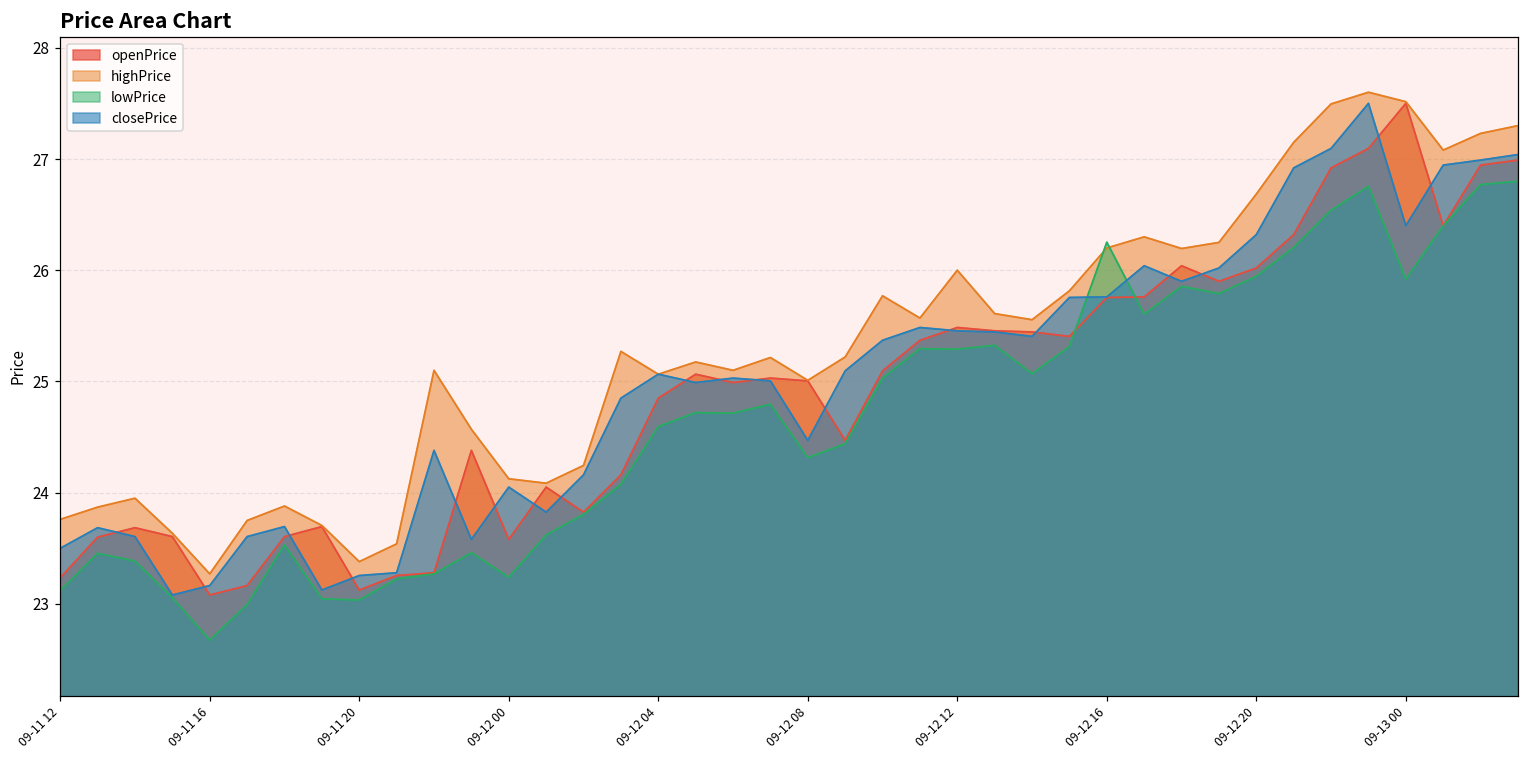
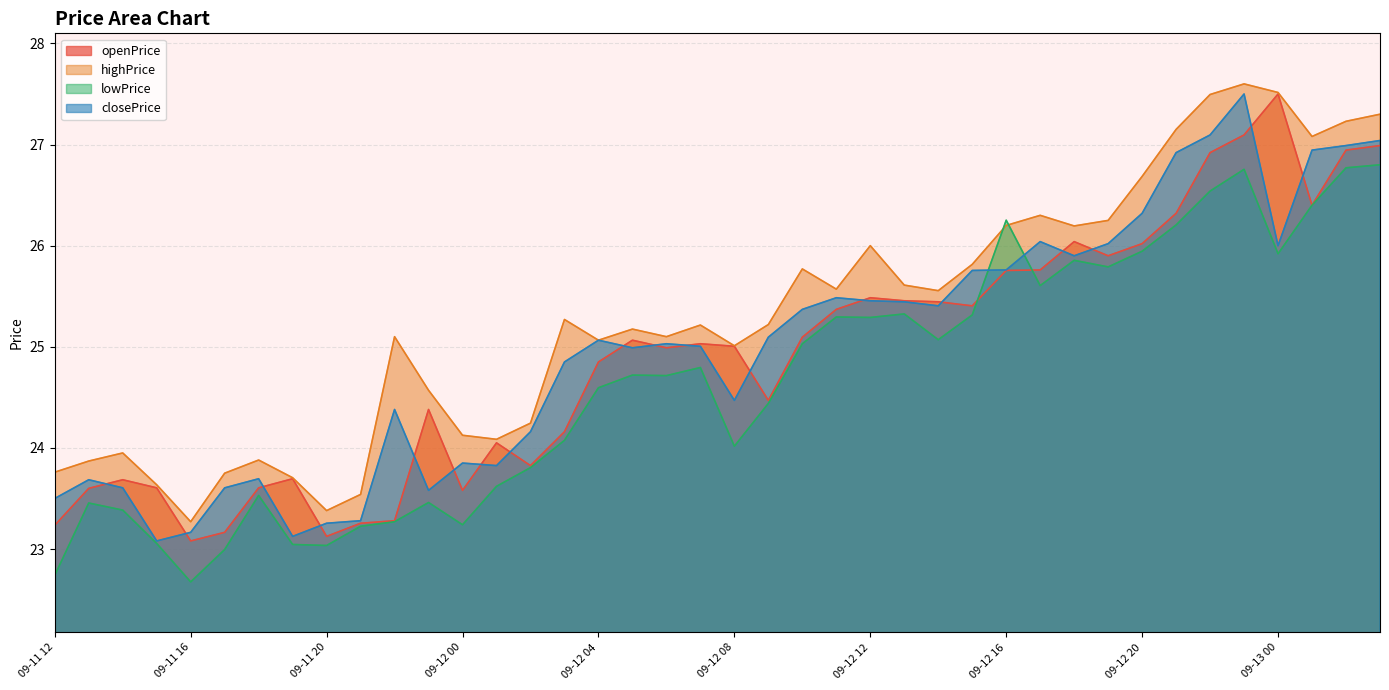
  {
    "lowPrice": {
-     "09-11 12": 23.12,
+     "09-11 12": 22.74,
      "09-11 16": 22.68,
      "09-11 20": 23.04,
      "09-12 00": 23.24,
      "09-12 04": 24.60,
-     "09-12 08": 24.32,
+     "09-12 08": 24.02,
      "09-12 12": 25.29,
      "09-12 16": 26.25,
      "09-12 20": 25.95,
      "09-13 00": 25.92
    },
    "closePrice": {
      "09-11 12": 23.50,
      "09-11 16": 23.17,
      "09-11 20": 23.26,
-     "09-12 00": 24.05,
+     "09-12 00": 23.85,
      "09-12 08": 24.47,
      "09-12 12": 25.46,
      "09-12 20": 26.32,
-     "09-13 00": 26.4
+     "09-13 00": 26.0
    }
  }
